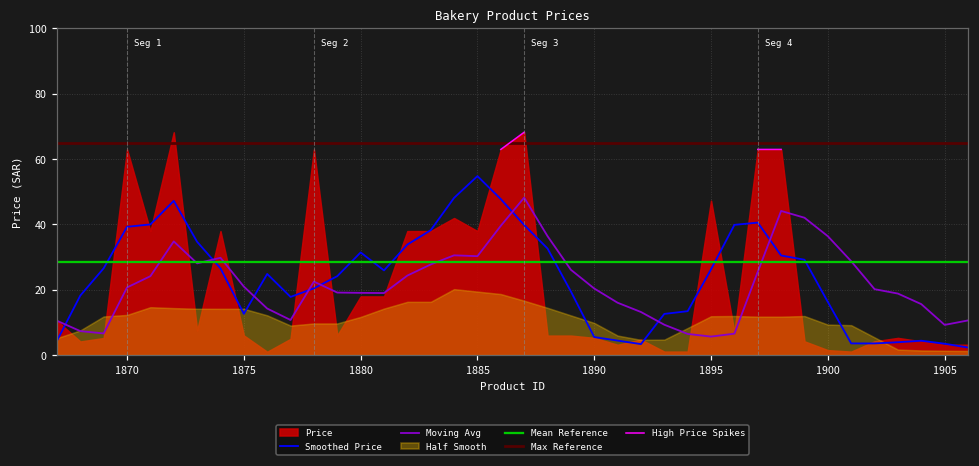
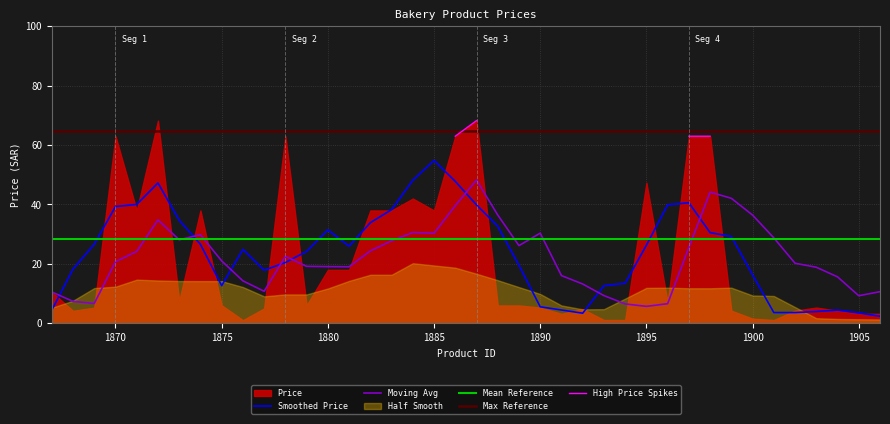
  {
    "Smoothed Price": {
      "1870": 39,
      "1875": 13,
      "1880": 31,
      "1885": 55,
      "1895": 26,
      "1900": 16
    },
    "Price": {
      "1875": 6,
      "1880": 18,
      "1885": 38,
      "1895": 47,
      "1900": 2
    },
    "Moving Avg": {
      "1870": 21,
      "1875": 21,
      "1880": 19,
      "1885": 30,
-     "1890": 20,
+     "1890": 30,
      "1895": 6,
      "1900": 36,
      "1905": 9
    },
    "Half Smooth": {
      "1870": 12,
      "1875": 14,
      "1880": 12,
      "1885": 19,
      "1890": 10,
      "1895": 12,
      "1900": 9,
      "1905": 1
    },
    "Mean Reference": {
      "1870": 28,
      "1875": 28,
      "1880": 28,
      "1885": 28,
      "1890": 28,
      "1895": 28,
      "1900": 28,
      "1905": 28
    }
  }
